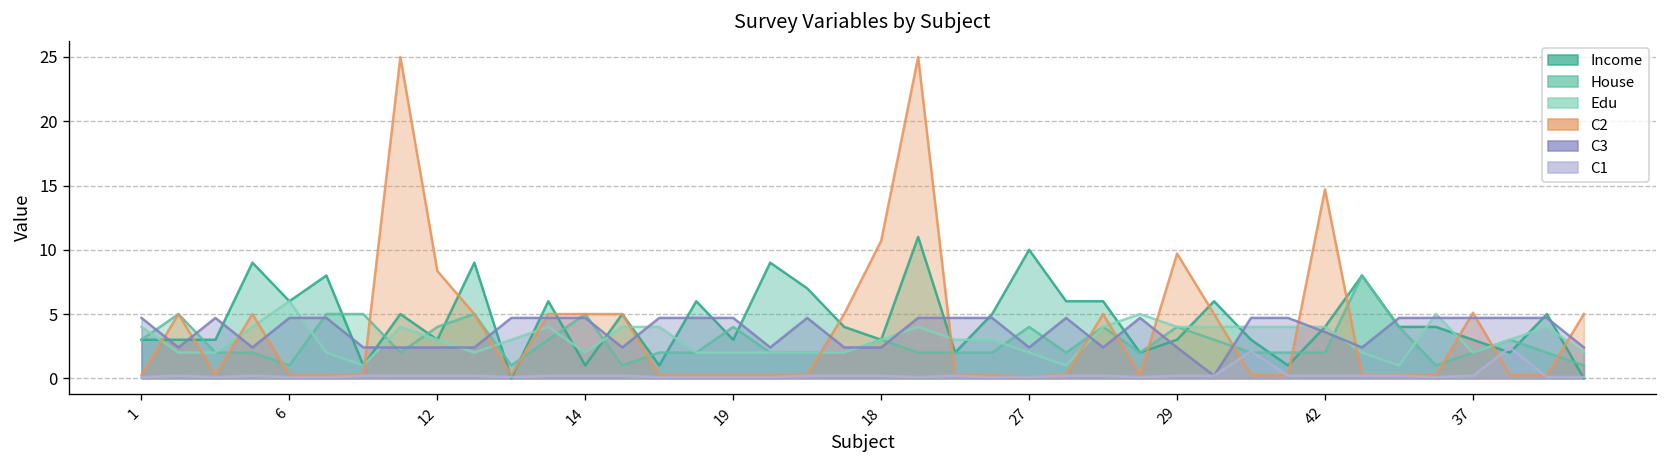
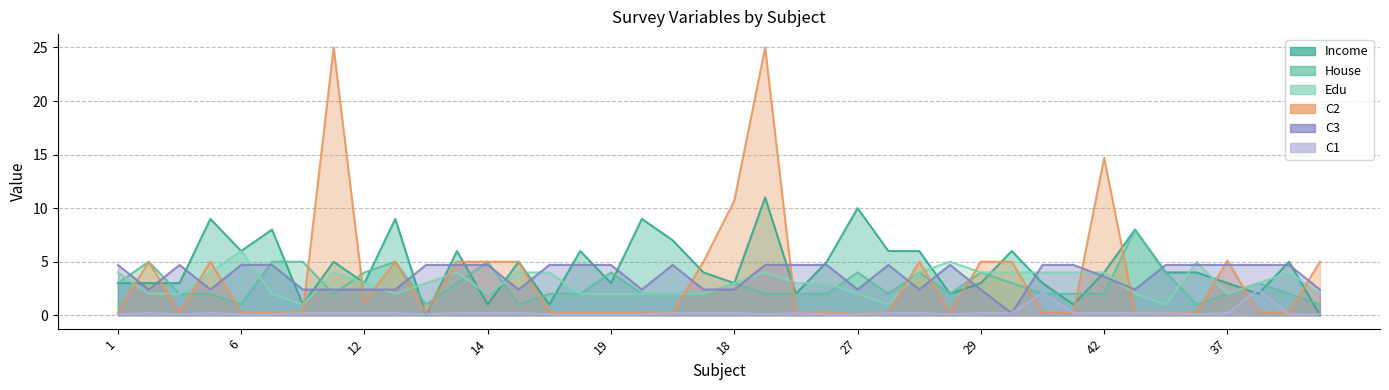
  {
    "C2": {
-     "12": 8.4,
+     "12": 1.3,
      "18": 10.7,
-     "29": 9.7,
+     "29": 5.0,
      "42": 14.7,
      "37": 5.1
    }
  }
